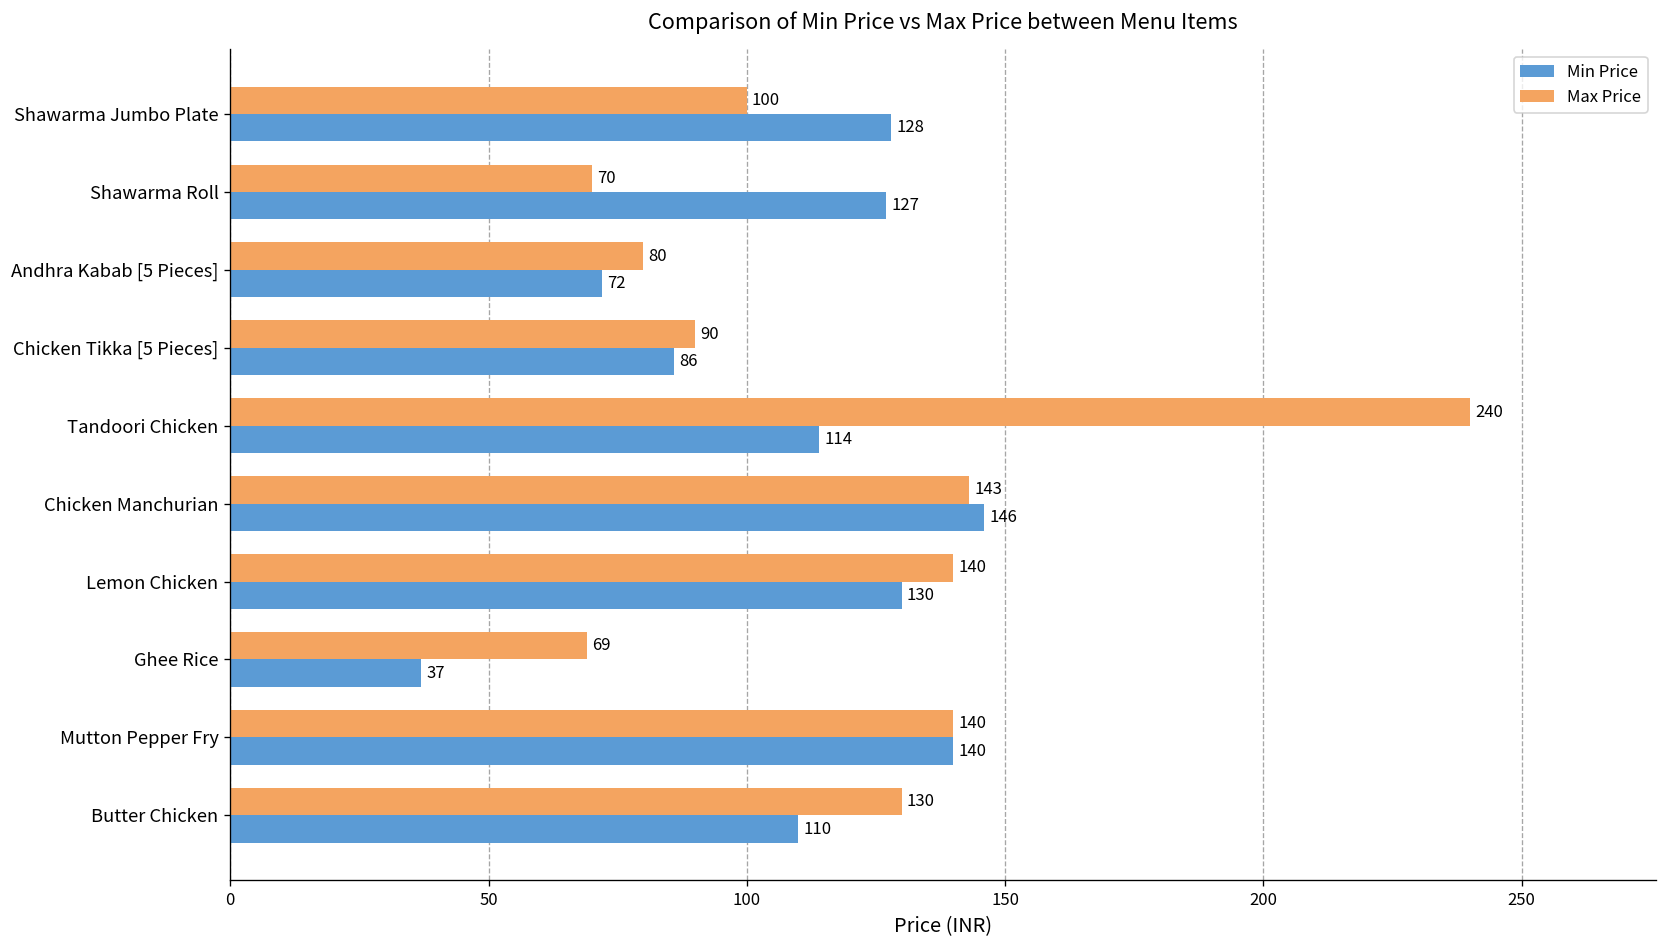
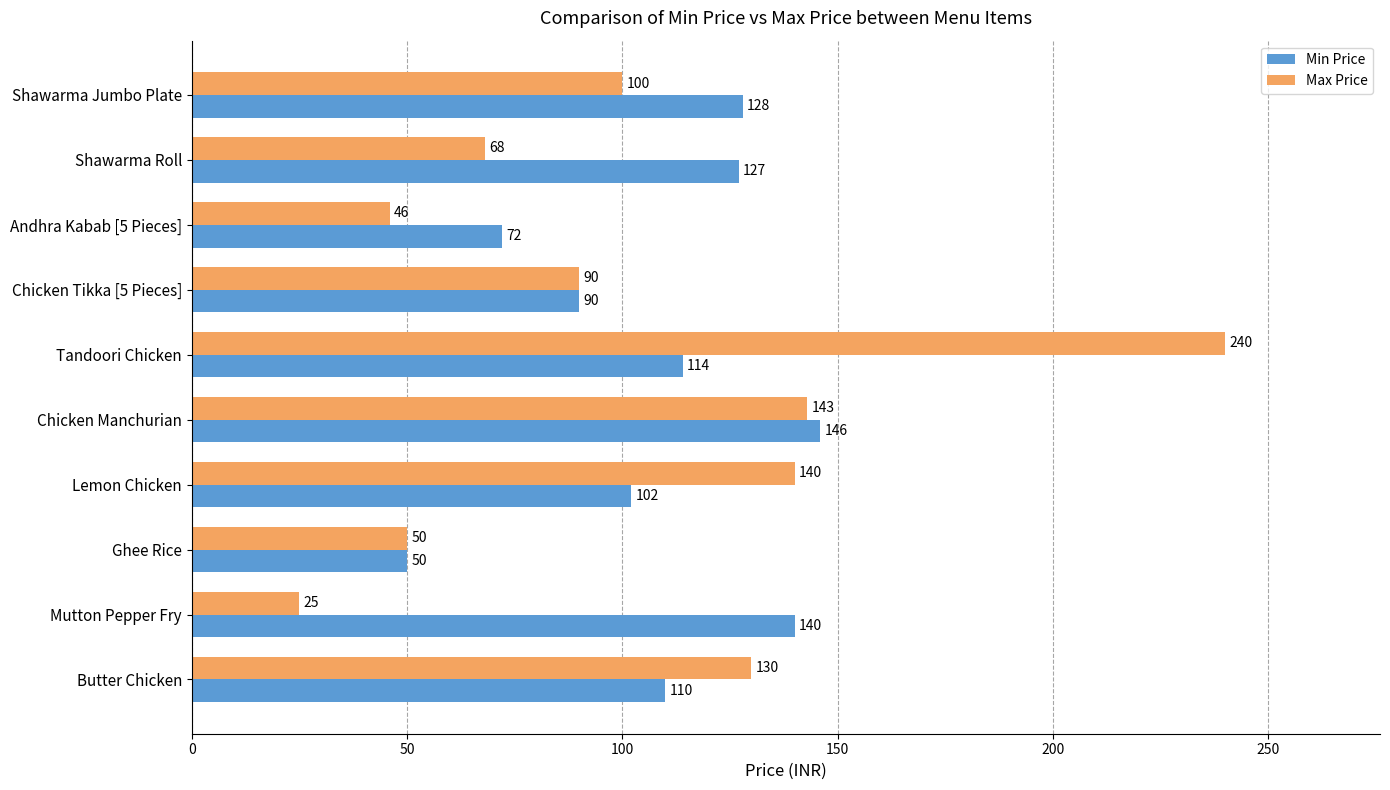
  {
    "Min Price": {
      "Shawarma Jumbo Plate": 128,
      "Shawarma Roll": 127,
      "Andhra Kabab [5 Pieces]": 72,
-     "Chicken Tikka [5 Pieces]": 86,
+     "Chicken Tikka [5 Pieces]": 90,
      "Tandoori Chicken": 114,
      "Chicken Manchurian": 146,
-     "Lemon Chicken": 130,
-     "Ghee Rice": 37,
+     "Lemon Chicken": 102,
+     "Ghee Rice": 50,
      "Mutton Pepper Fry": 140,
      "Butter Chicken": 110
    },
    "Max Price": {
      "Shawarma Jumbo Plate": 100,
-     "Shawarma Roll": 70,
-     "Andhra Kabab [5 Pieces]": 80,
+     "Shawarma Roll": 68,
+     "Andhra Kabab [5 Pieces]": 46,
      "Chicken Tikka [5 Pieces]": 90,
      "Tandoori Chicken": 240,
      "Chicken Manchurian": 143,
      "Lemon Chicken": 140,
-     "Ghee Rice": 69,
-     "Mutton Pepper Fry": 140,
+     "Ghee Rice": 50,
+     "Mutton Pepper Fry": 25,
      "Butter Chicken": 130
    }
  }
